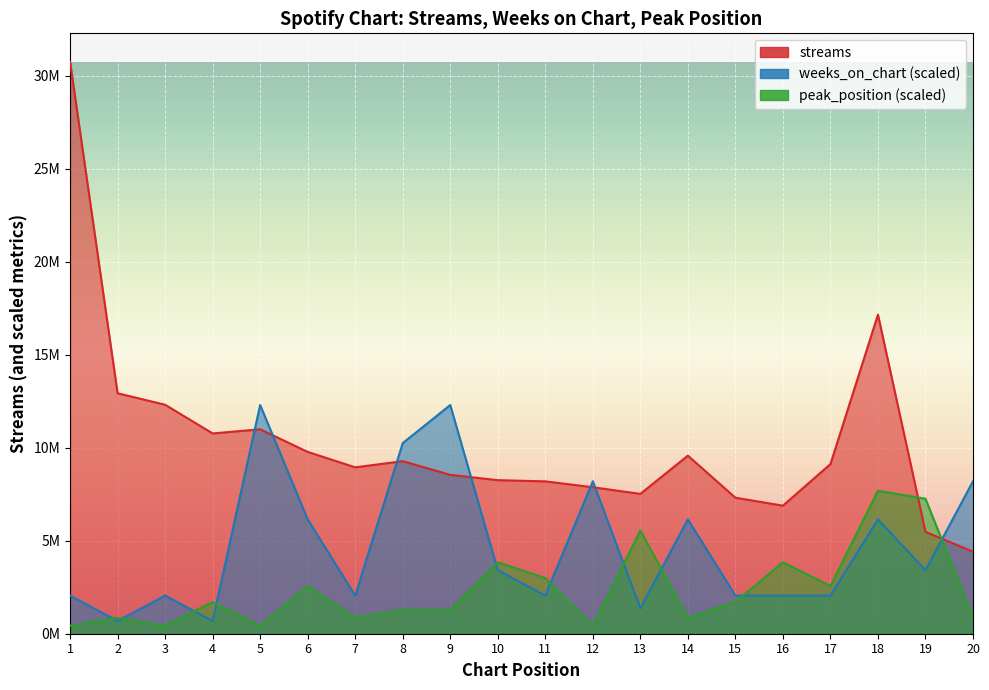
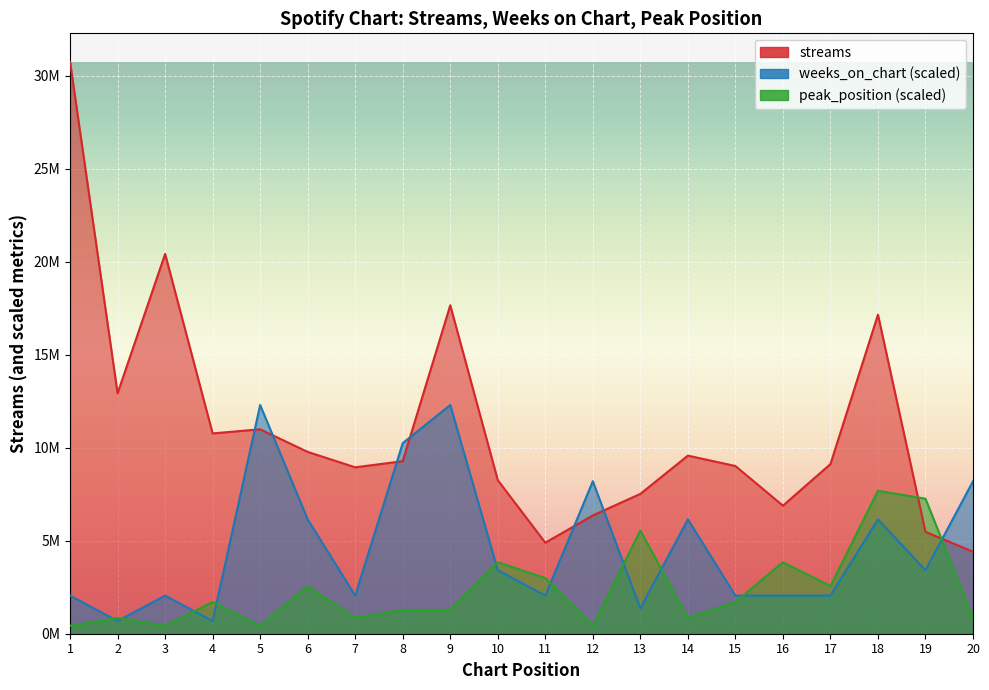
  {
    "streams": {
      "1": 30700000,
      "2": 12900000,
-     "3": 12300000,
+     "3": 20400000,
      "4": 10800000,
      "5": 11000000,
      "6": 9800000,
      "7": 8900000,
      "8": 9300000,
-     "9": 8500000,
+     "9": 17700000,
      "10": 8300000,
-     "11": 8200000,
-     "12": 7900000,
+     "11": 4900000,
+     "12": 6400000,
      "13": 7500000,
      "14": 9600000,
-     "15": 7300000,
+     "15": 9000000,
      "16": 6900000,
      "17": 9100000,
      "18": 17200000,
      "19": 5500000,
      "20": 4400000
    }
  }
